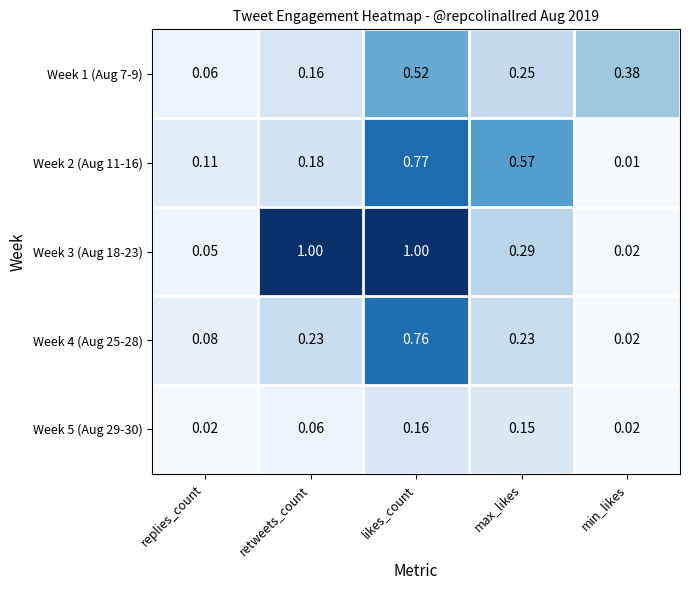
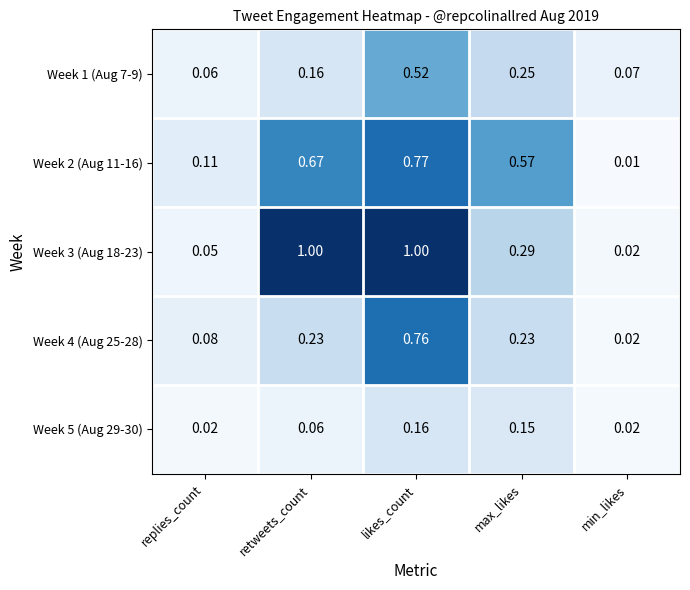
  {
    "Week 1 (Aug 7-9)": {
      "replies_count": 0.06,
      "retweets_count": 0.16,
      "likes_count": 0.52,
      "max_likes": 0.25,
-     "min_likes": 0.38
+     "min_likes": 0.07
    },
    "Week 2 (Aug 11-16)": {
      "replies_count": 0.11,
-     "retweets_count": 0.18,
+     "retweets_count": 0.67,
      "likes_count": 0.77,
      "max_likes": 0.57,
      "min_likes": 0.01
    },
    "Week 3 (Aug 18-23)": {
      "replies_count": 0.05,
      "retweets_count": 1.00,
      "likes_count": 1.00,
      "max_likes": 0.29,
      "min_likes": 0.02
    },
    "Week 4 (Aug 25-28)": {
      "replies_count": 0.08,
      "retweets_count": 0.23,
      "likes_count": 0.76,
      "max_likes": 0.23,
      "min_likes": 0.02
    },
    "Week 5 (Aug 29-30)": {
      "replies_count": 0.02,
      "retweets_count": 0.06,
      "likes_count": 0.16,
      "max_likes": 0.15,
      "min_likes": 0.02
    }
  }
